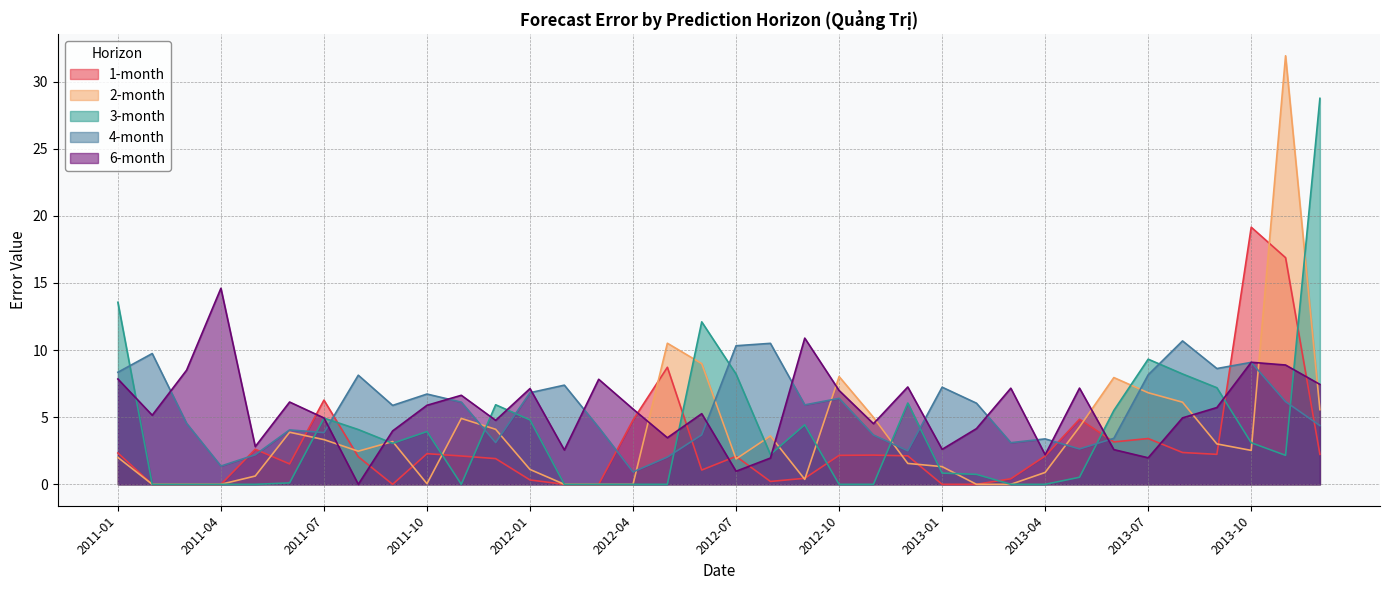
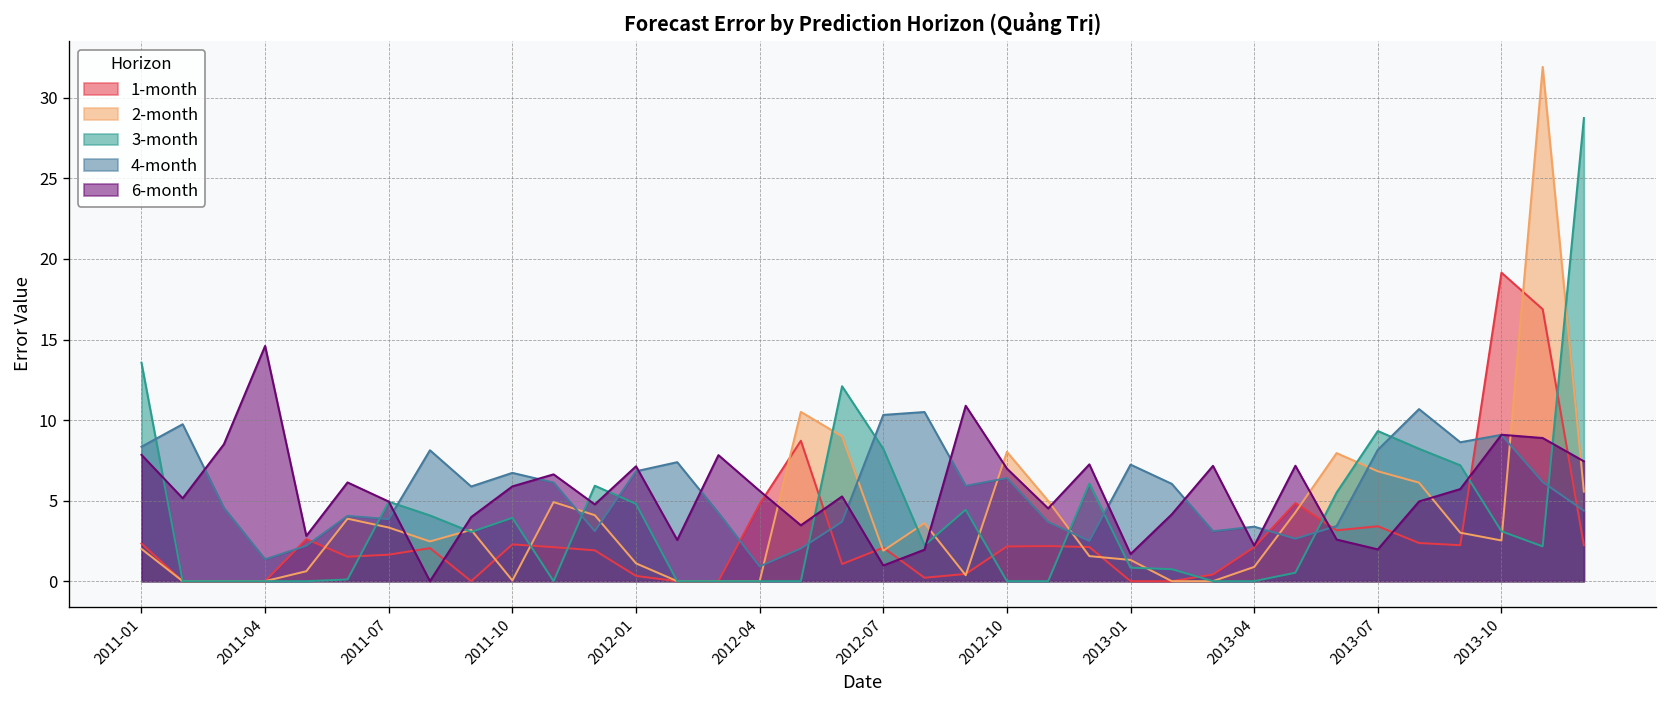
  {
    "1-month": {
      "2011-01": 2.3,
-     "2011-07": 6.3,
+     "2011-07": 1.6,
      "2011-10": 2.3,
      "2012-01": 0.3,
      "2012-04": 4.8,
      "2012-07": 2.1,
      "2012-10": 2.2,
      "2013-01": 0.0,
      "2013-07": 3.4,
      "2013-10": 19.2
    },
    "2-month": {
      "2011-01": 2.0,
      "2011-07": 3.3,
      "2011-10": 0.0,
      "2012-01": 1.1,
      "2012-07": 1.9,
      "2012-10": 8.0,
      "2013-01": 1.3,
      "2013-04": 0.9,
      "2013-07": 6.8,
      "2013-10": 2.5
    },
    "6-month": {
      "2011-01": 7.8,
      "2011-04": 14.6,
      "2011-10": 5.9,
      "2012-01": 7.1,
      "2012-04": 5.6,
      "2012-07": 1.0,
      "2012-10": 7.0,
-     "2013-01": 2.6,
+     "2013-01": 1.7,
      "2013-07": 2.0
    }
  }
